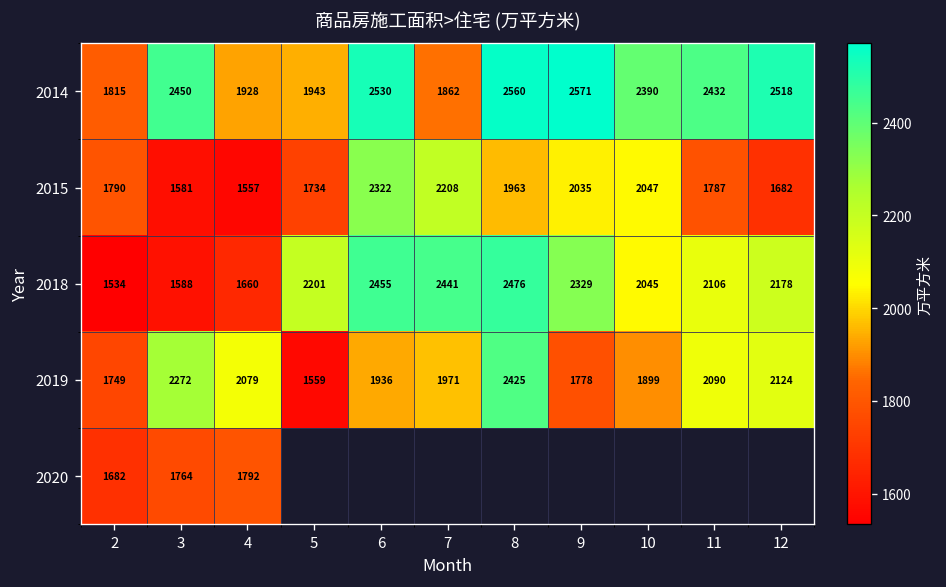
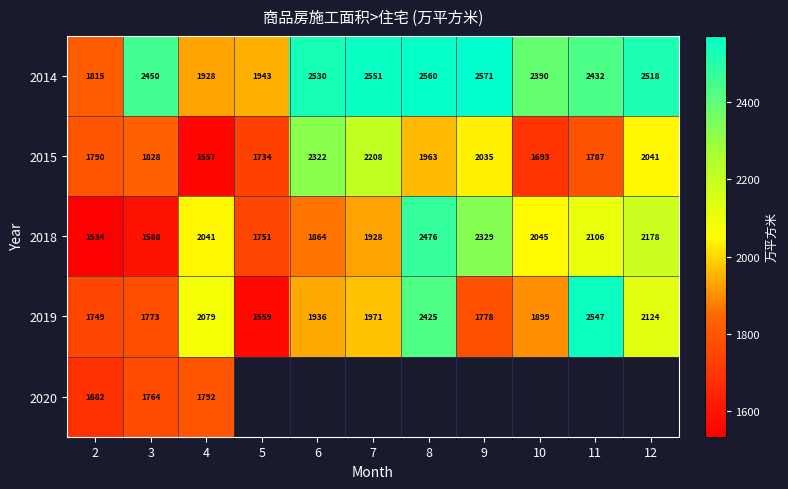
  {
    "2014": {
      "2": 1815,
      "3": 2450,
      "4": 1928,
      "5": 1943,
      "6": 2530,
-     "7": 1862,
+     "7": 2551,
      "8": 2560,
      "9": 2571,
      "10": 2390,
      "11": 2432,
      "12": 2518
    },
    "2015": {
      "2": 1790,
-     "3": 1581,
+     "3": 1828,
      "4": 1557,
      "5": 1734,
      "6": 2322,
      "7": 2208,
      "8": 1963,
      "9": 2035,
-     "10": 2047,
+     "10": 1693,
      "11": 1787,
-     "12": 1682
+     "12": 2041
    },
    "2018": {
      "2": 1534,
      "3": 1588,
-     "4": 1660,
-     "5": 2201,
-     "6": 2455,
-     "7": 2441,
+     "4": 2041,
+     "5": 1751,
+     "6": 1864,
+     "7": 1928,
      "8": 2476,
      "9": 2329,
      "10": 2045,
      "11": 2106,
      "12": 2178
    },
    "2019": {
      "2": 1749,
-     "3": 2272,
+     "3": 1773,
      "4": 2079,
      "5": 1559,
      "6": 1936,
      "7": 1971,
      "8": 2425,
      "9": 1778,
      "10": 1899,
-     "11": 2090,
+     "11": 2547,
      "12": 2124
    },
    "2020": {
      "2": 1682,
      "3": 1764,
      "4": 1792
    }
  }
